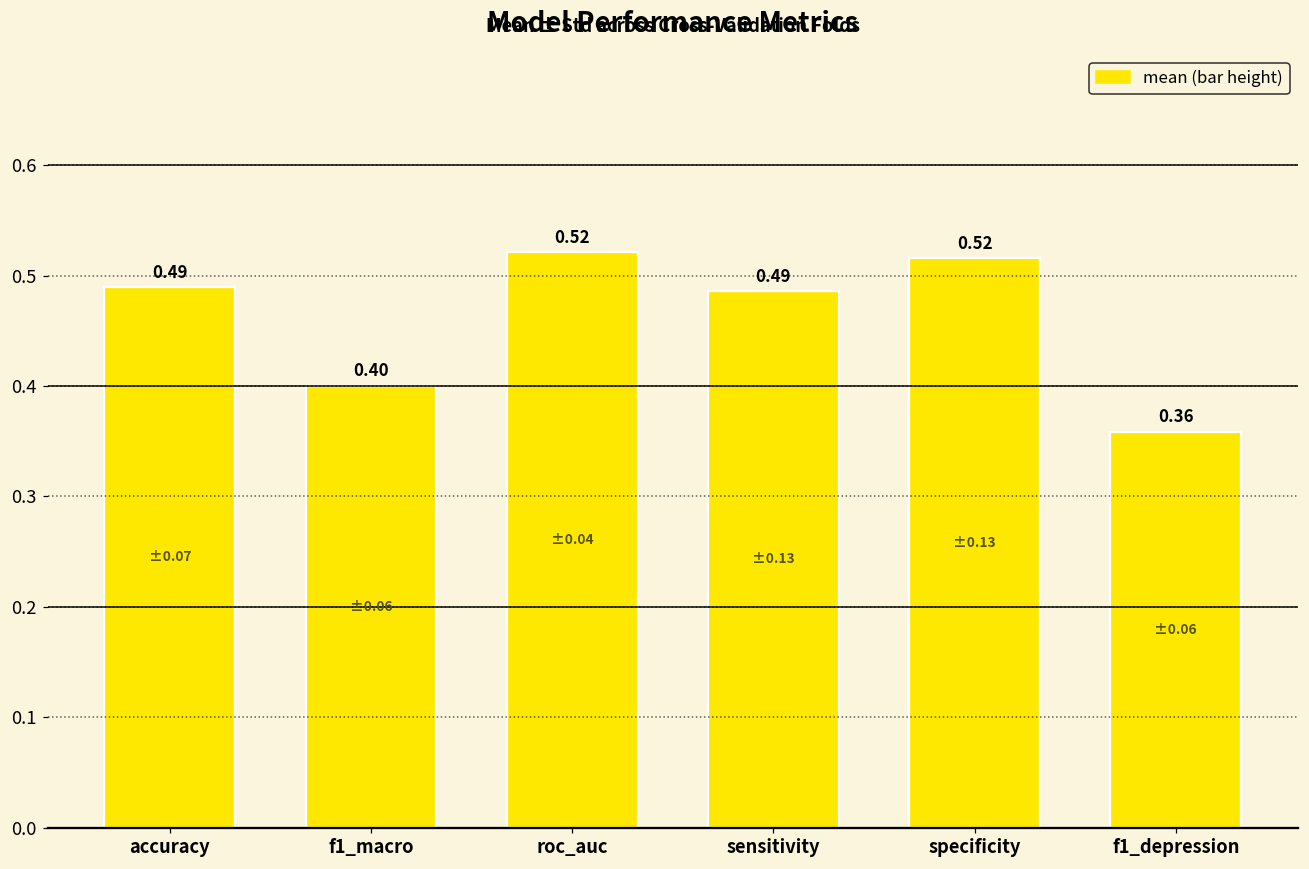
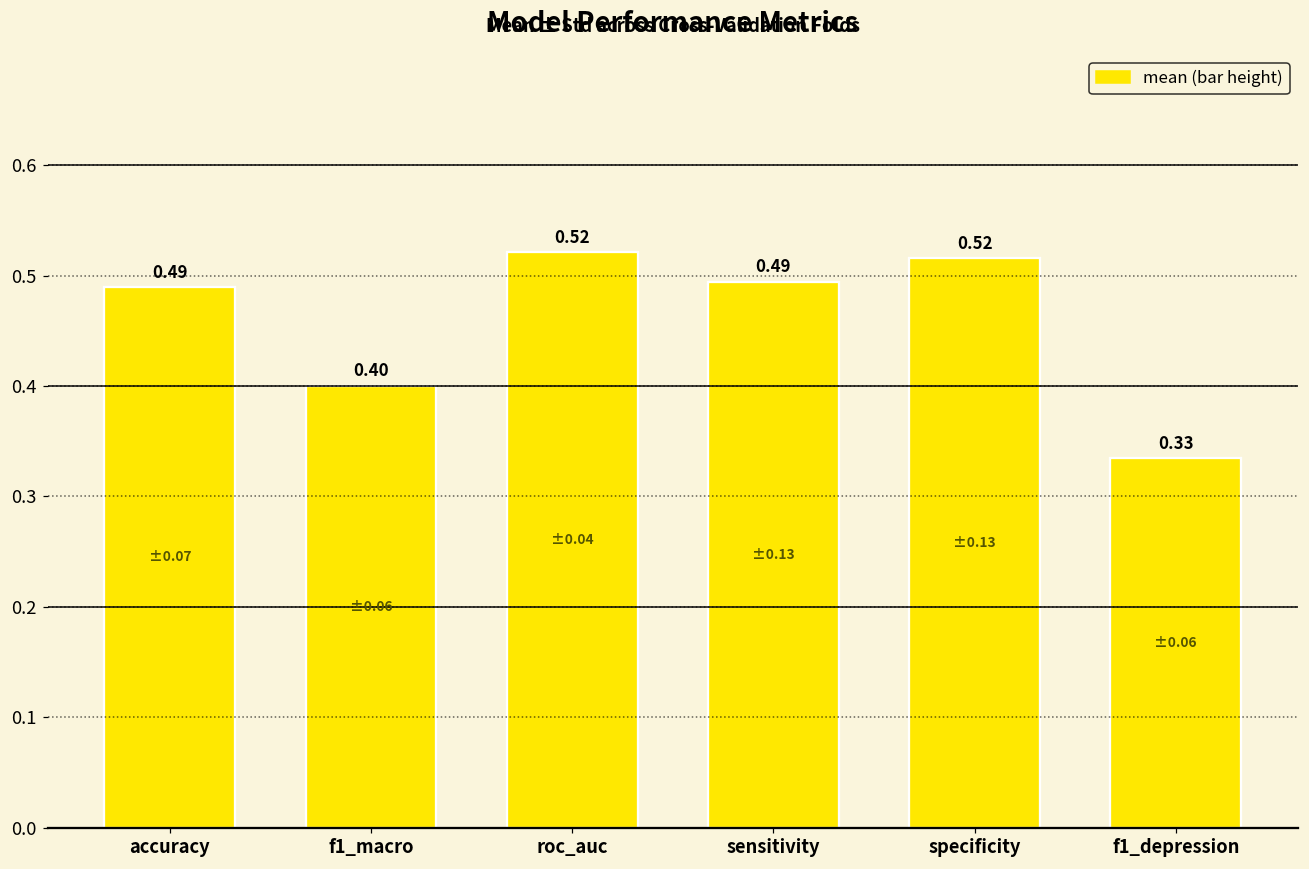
  {
    "accuracy": 0.49,
    "f1_macro": 0.40,
    "roc_auc": 0.52,
-   "sensitivity": 0.486,
+   "sensitivity": 0.494,
    "specificity": 0.52,
-   "f1_depression": 0.36
+   "f1_depression": 0.33
  }
